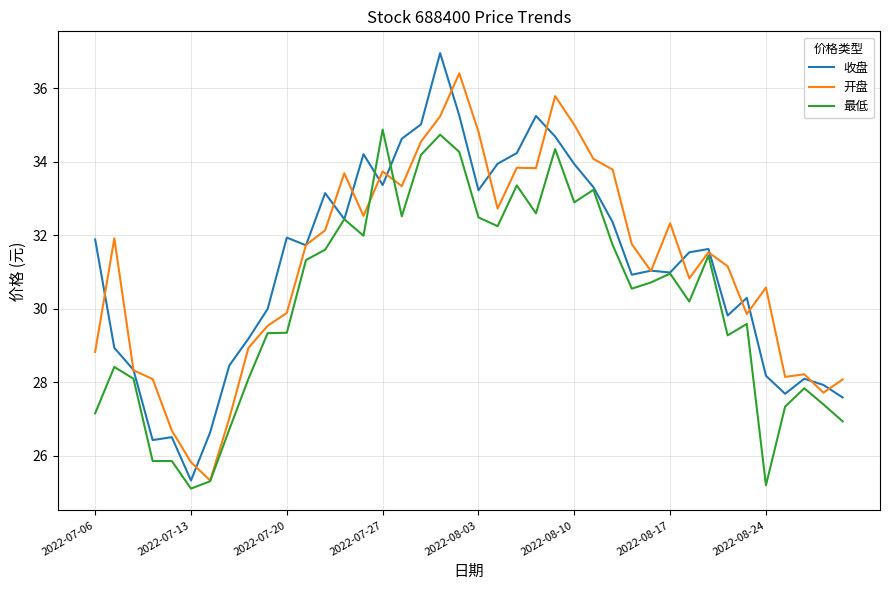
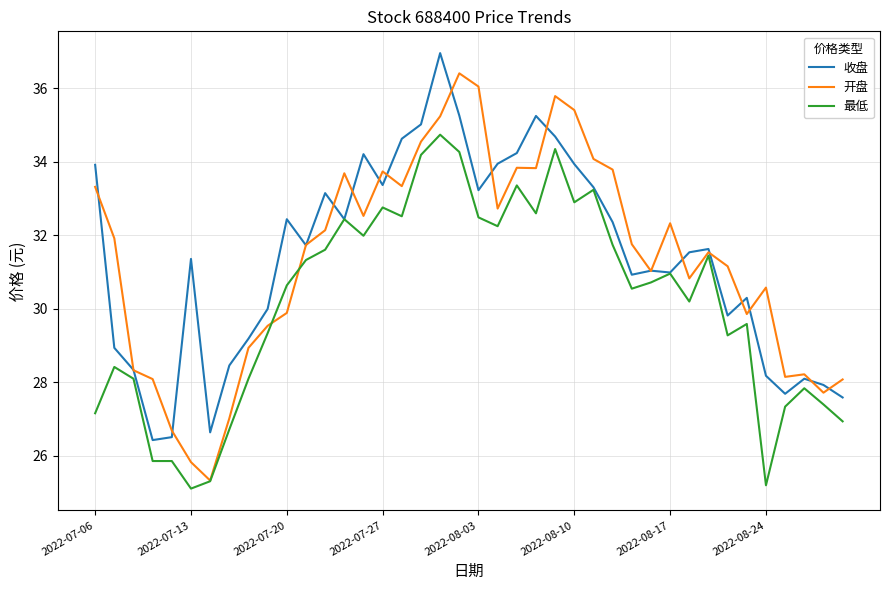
  {
    "收盘": {
-     "2022-07-06": 31.9,
-     "2022-07-13": 25.3,
-     "2022-07-20": 31.9,
+     "2022-07-06": 33.9,
+     "2022-07-13": 31.4,
+     "2022-07-20": 32.4,
      "2022-07-27": 33.4,
      "2022-08-03": 33.2,
      "2022-08-10": 33.9,
      "2022-08-24": 28.2
    },
    "开盘": {
-     "2022-07-06": 28.8,
+     "2022-07-06": 33.3,
      "2022-07-13": 25.8,
      "2022-07-20": 29.9,
      "2022-07-27": 33.7,
-     "2022-08-03": 34.8,
-     "2022-08-10": 35.0,
+     "2022-08-03": 36.0,
+     "2022-08-10": 35.4,
      "2022-08-17": 32.3,
      "2022-08-24": 30.6
    },
    "最低": {
      "2022-07-06": 27.2,
      "2022-07-13": 25.1,
-     "2022-07-20": 29.3,
-     "2022-07-27": 34.9,
+     "2022-07-20": 30.6,
+     "2022-07-27": 32.8,
      "2022-08-03": 32.5,
      "2022-08-10": 32.9,
      "2022-08-24": 25.2
    }
  }
